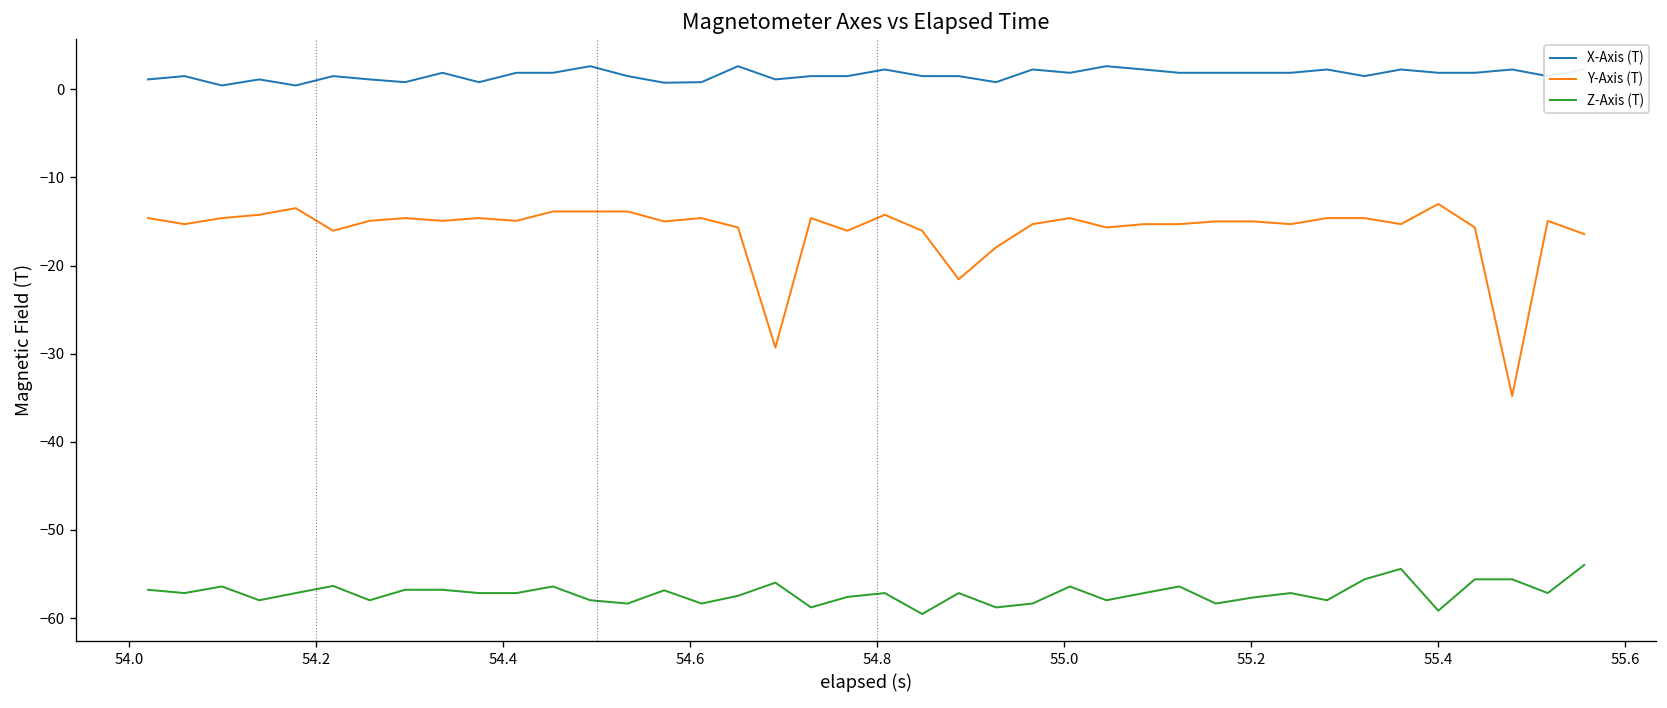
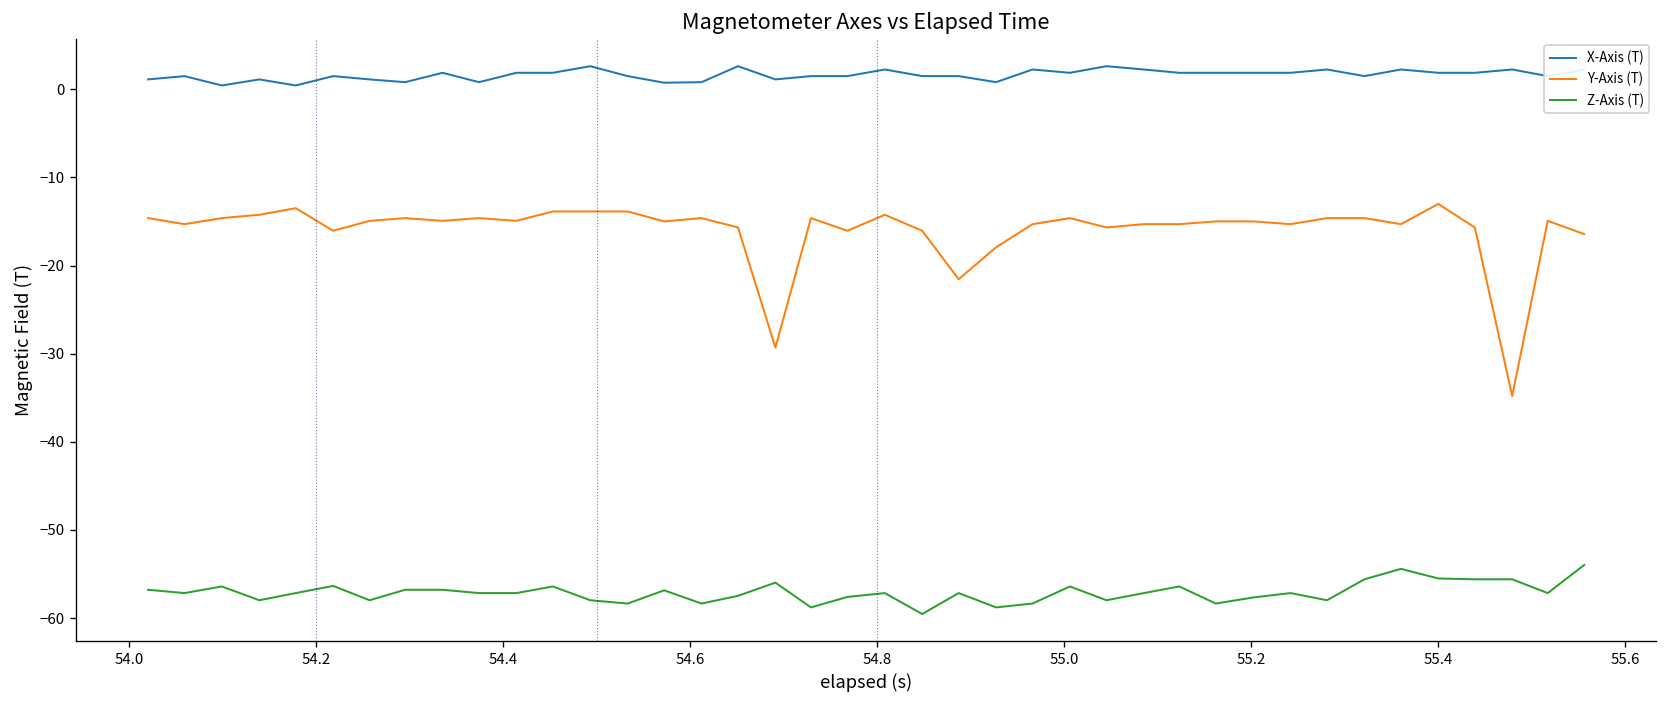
  {
    "X-Axis (T)": {
      "55.4": 2
    },
    "Y-Axis (T)": {
      "55.4": -13
    },
    "Z-Axis (T)": {
-     "55.4": -59
+     "55.4": -56
    }
  }
